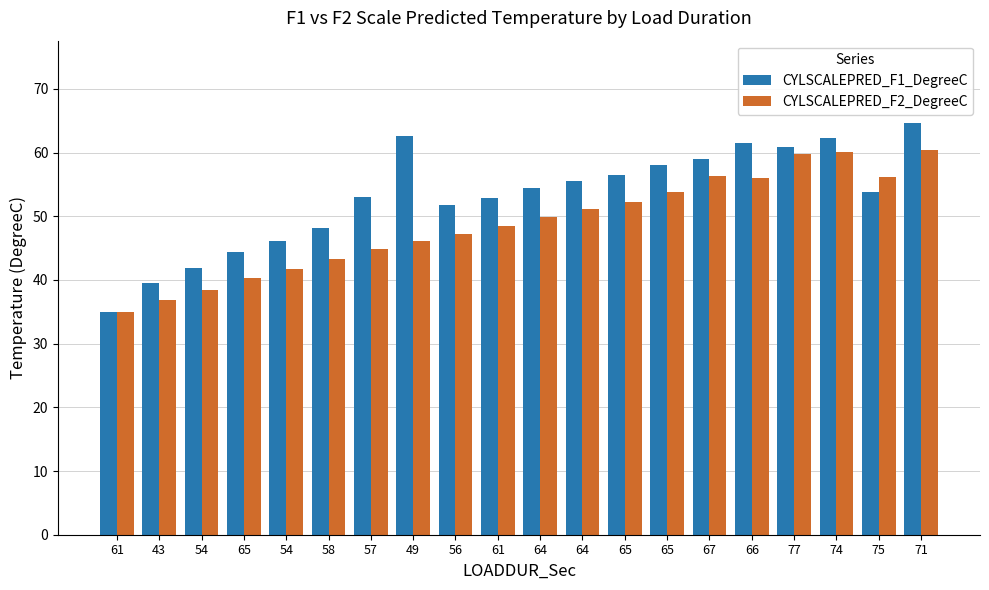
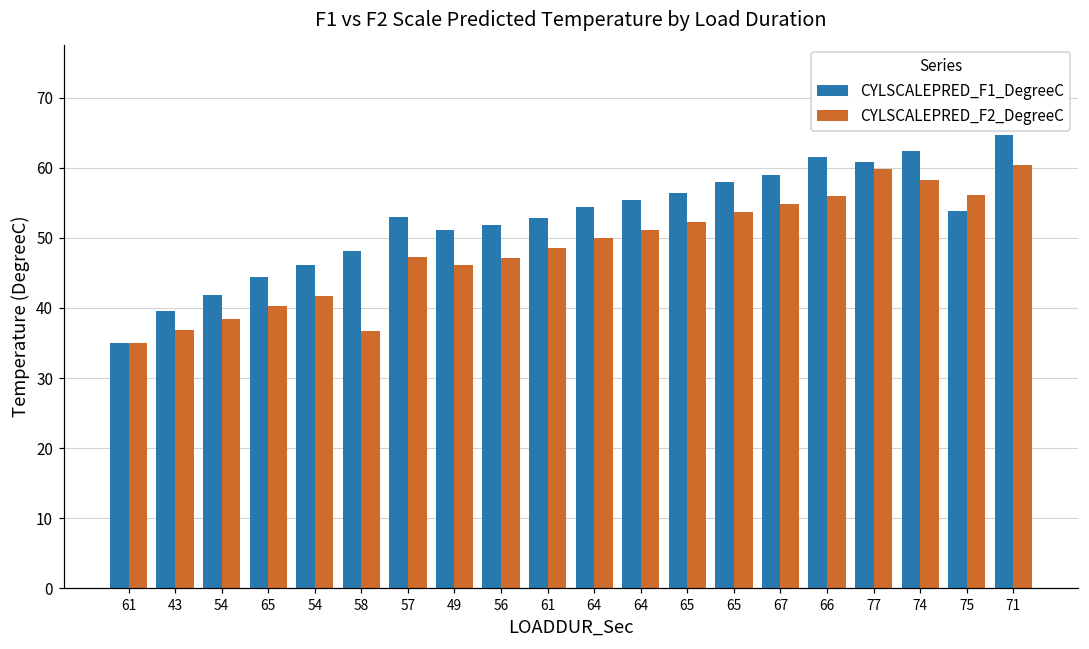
  {
    "CYLSCALEPRED_F1_DegreeC": {
      "43": 40,
      "58": 48,
      "57": 53,
-     "49": 63,
+     "49": 51,
      "56": 52,
      "67": 59,
      "66": 62,
      "77": 61,
      "74": 62,
      "75": 54,
      "71": 65
    },
    "CYLSCALEPRED_F2_DegreeC": {
      "43": 37,
-     "58": 43,
-     "57": 45,
+     "58": 37,
+     "57": 47,
      "49": 46,
      "56": 47,
-     "67": 56,
+     "67": 55,
      "66": 56,
      "77": 60,
-     "74": 60,
+     "74": 58,
      "75": 56,
      "71": 60
    }
  }
